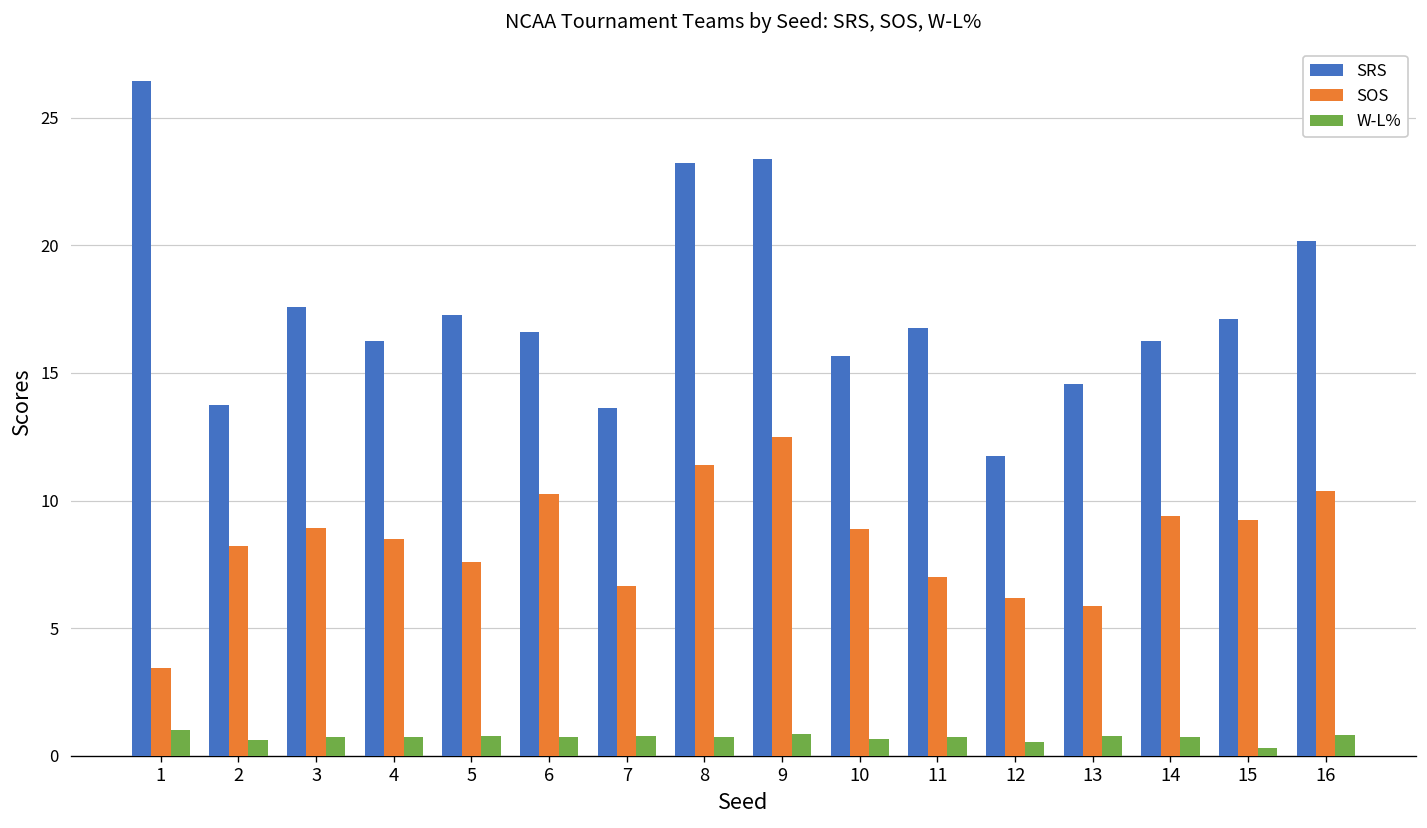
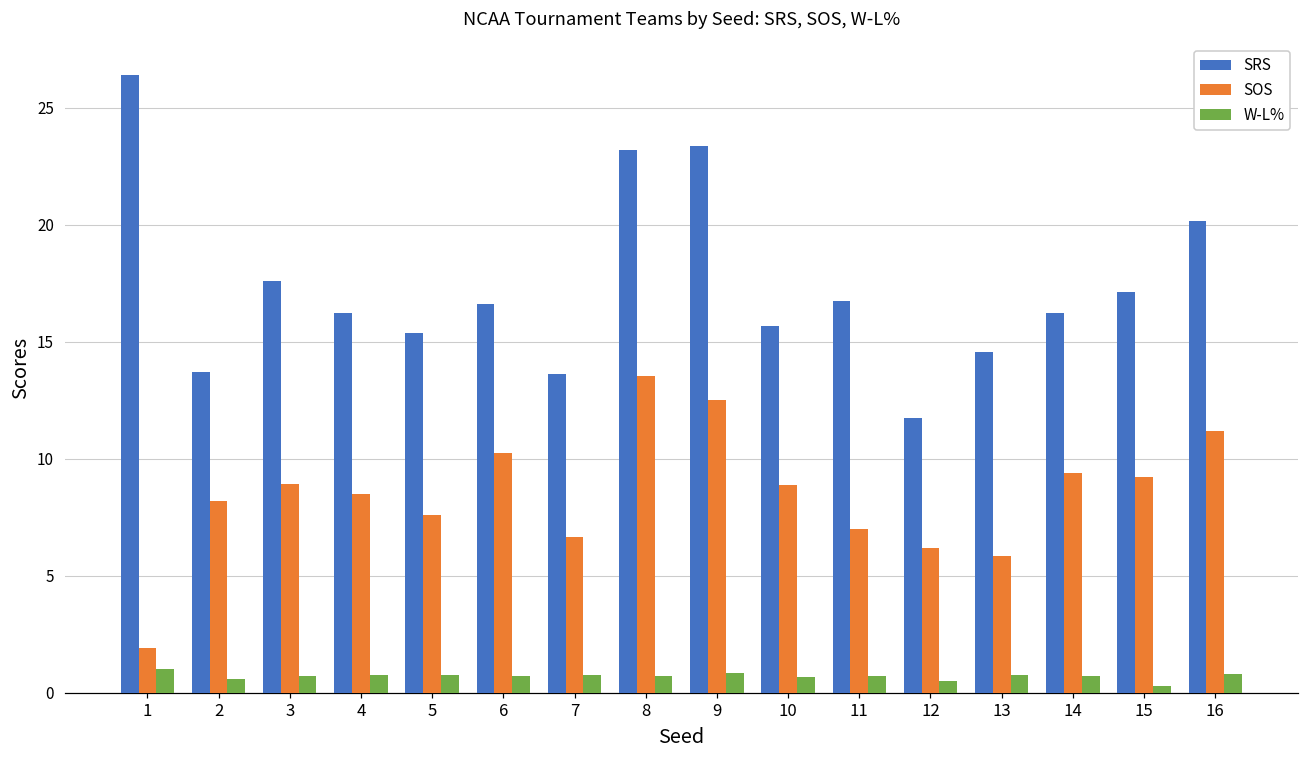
  {
    "SRS": {
      "1": 26.4,
      "2": 13.7,
      "3": 17.6,
      "4": 16.2,
-     "5": 17.3,
+     "5": 15.4,
      "6": 16.6,
      "7": 13.6,
      "8": 23.2,
      "9": 23.4,
      "10": 15.7,
      "11": 16.8,
      "12": 11.7,
      "13": 14.6,
      "14": 16.2,
      "15": 17.1,
      "16": 20.2
    },
    "SOS": {
-     "1": 3.4,
+     "1": 1.9,
      "2": 8.2,
      "3": 8.9,
      "4": 8.5,
      "5": 7.6,
      "6": 10.3,
      "7": 6.7,
-     "8": 11.4,
+     "8": 13.6,
      "9": 12.5,
      "10": 8.9,
      "11": 7.0,
      "12": 6.2,
      "13": 5.9,
      "14": 9.4,
      "15": 9.2,
-     "16": 10.4
+     "16": 11.2
    },
    "W-L%": {
      "1": 1.0,
      "2": 0.6,
      "3": 0.7,
      "4": 0.8,
      "5": 0.8,
      "6": 0.7,
      "7": 0.8,
      "8": 0.7,
      "9": 0.8,
      "10": 0.7,
      "11": 0.7,
      "12": 0.5,
      "13": 0.8,
      "14": 0.7,
      "15": 0.3,
      "16": 0.8
    }
  }
